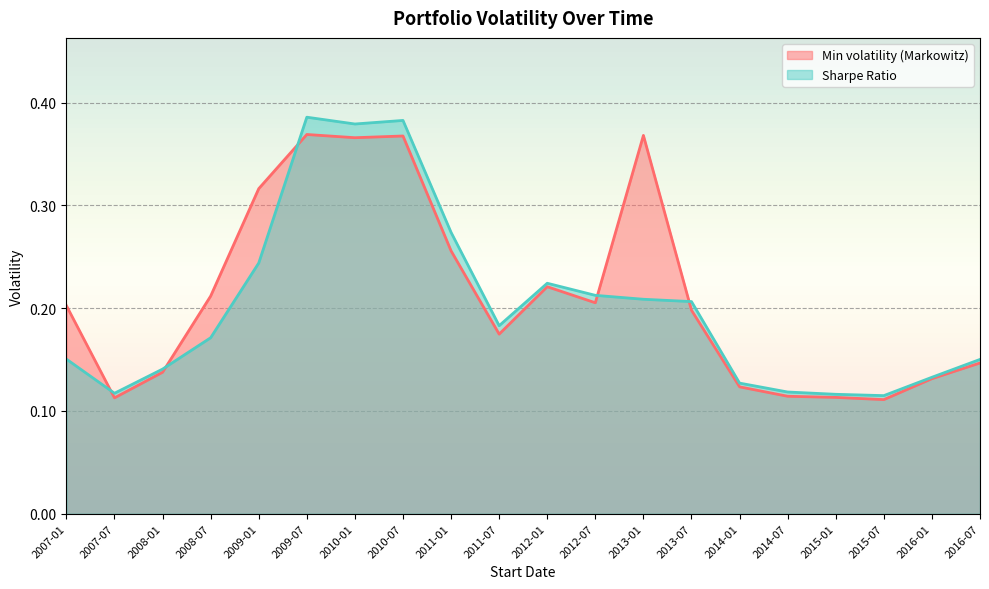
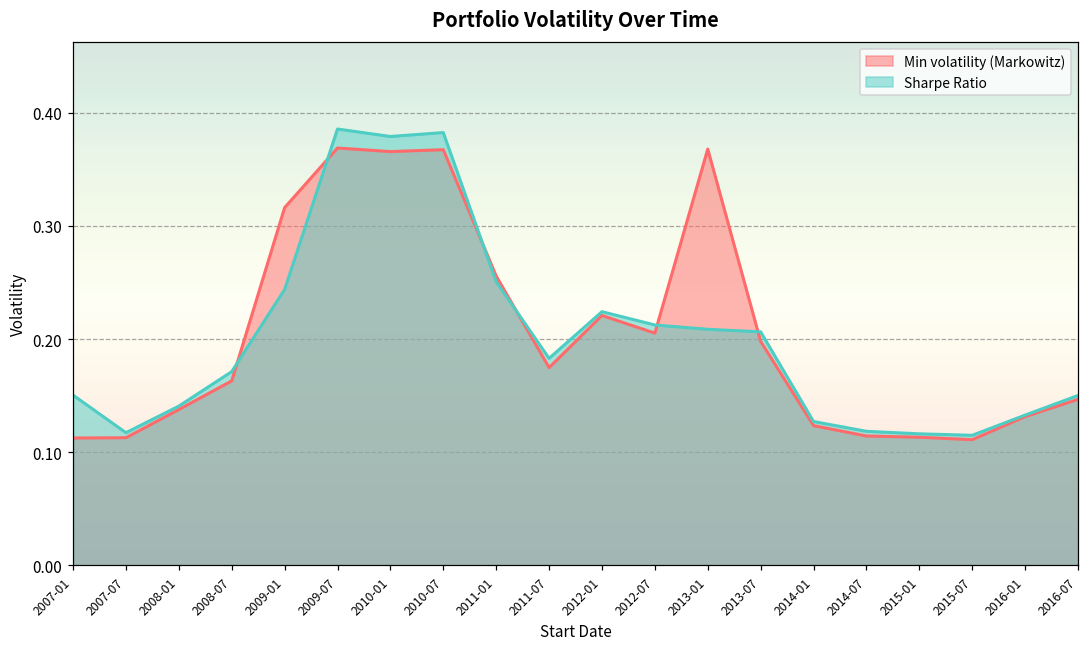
  {
    "Min volatility (Markowitz)": {
-     "2007-01": 0.202,
+     "2007-01": 0.112,
      "2007-07": 0.113,
      "2008-01": 0.138,
-     "2008-07": 0.212,
+     "2008-07": 0.163,
      "2009-01": 0.316,
      "2009-07": 0.369,
      "2010-01": 0.366,
      "2010-07": 0.367,
      "2011-01": 0.256,
      "2011-07": 0.175,
      "2012-01": 0.221,
      "2012-07": 0.205,
      "2013-01": 0.368,
      "2013-07": 0.198,
      "2014-01": 0.123,
      "2014-07": 0.114,
      "2015-01": 0.113,
      "2015-07": 0.111,
      "2016-07": 0.147
    },
    "Sharpe Ratio": {
      "2007-01": 0.150,
      "2007-07": 0.117,
      "2008-01": 0.141,
      "2008-07": 0.171,
      "2009-01": 0.244,
      "2009-07": 0.386,
      "2010-01": 0.379,
      "2010-07": 0.383,
-     "2011-01": 0.274,
+     "2011-01": 0.251,
      "2011-07": 0.183,
      "2012-01": 0.224,
      "2012-07": 0.212,
      "2013-01": 0.209,
      "2013-07": 0.206,
      "2014-01": 0.127,
      "2014-07": 0.118,
      "2015-01": 0.116,
      "2015-07": 0.115,
      "2016-07": 0.150
    }
  }
